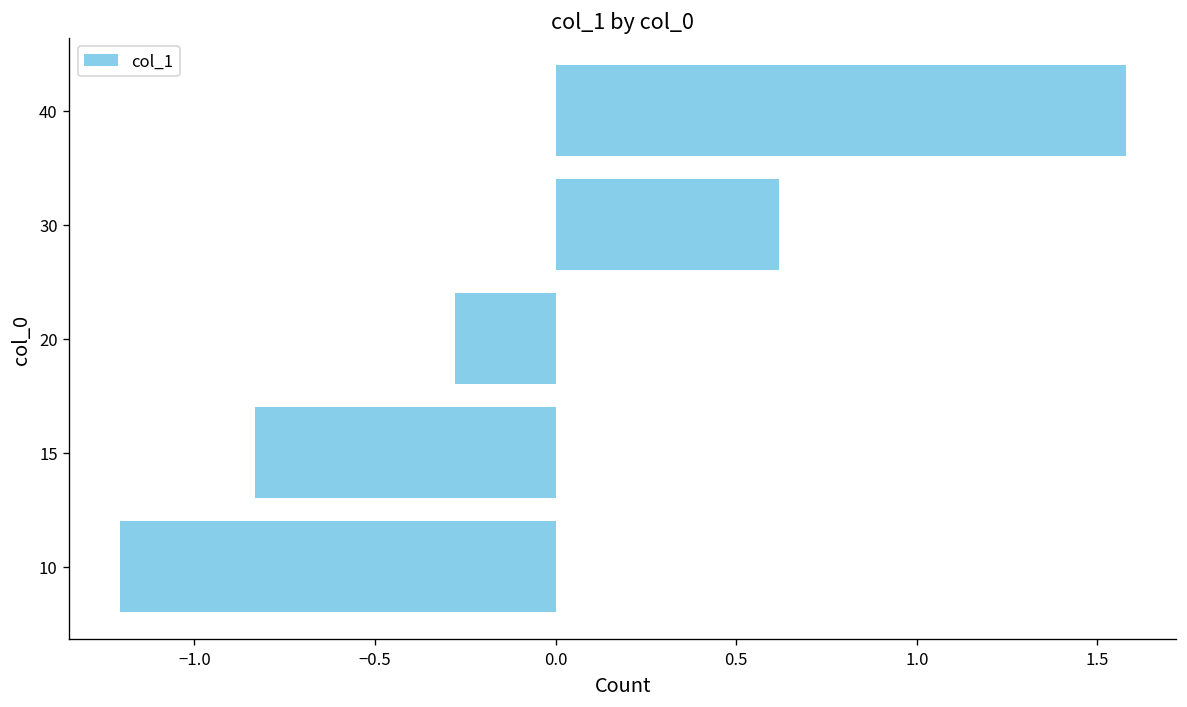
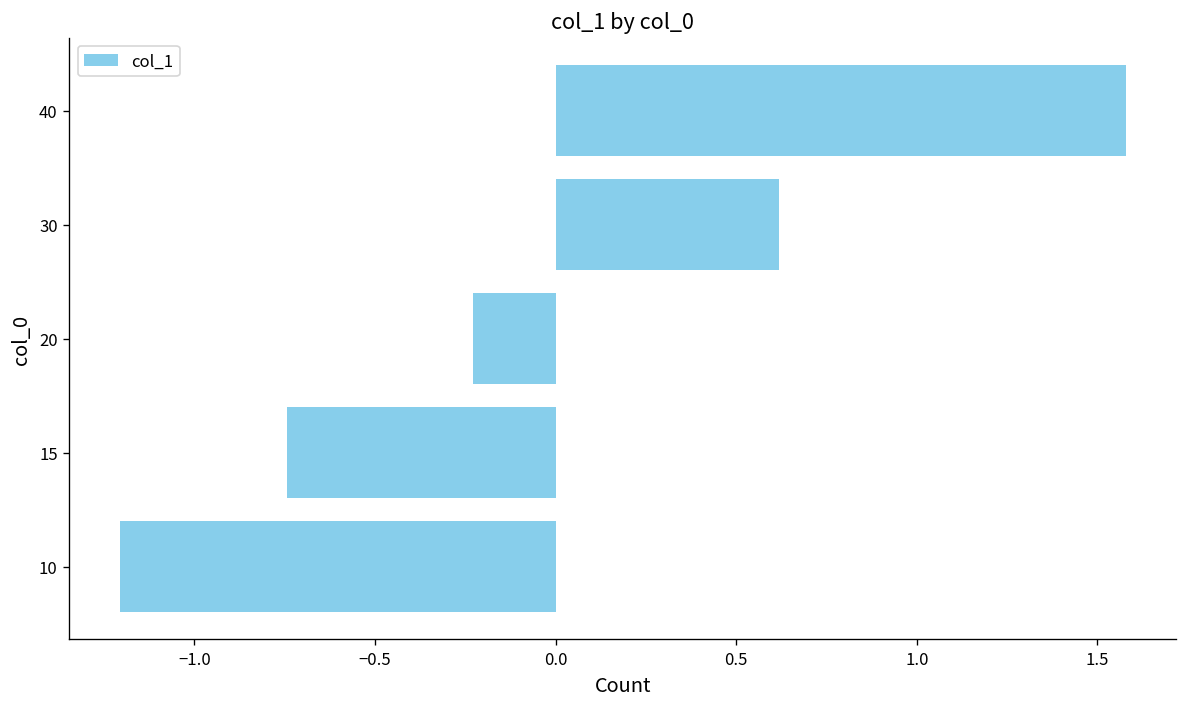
  {
    "40": 1.58,
    "30": 0.62,
-   "20": -0.28,
-   "15": -0.83,
+   "20": -0.23,
+   "15": -0.74,
    "10": -1.21
  }
